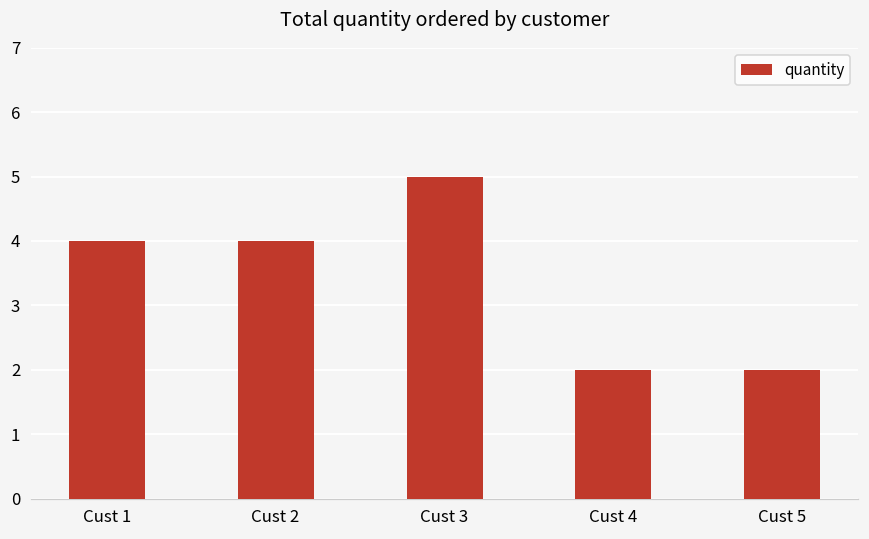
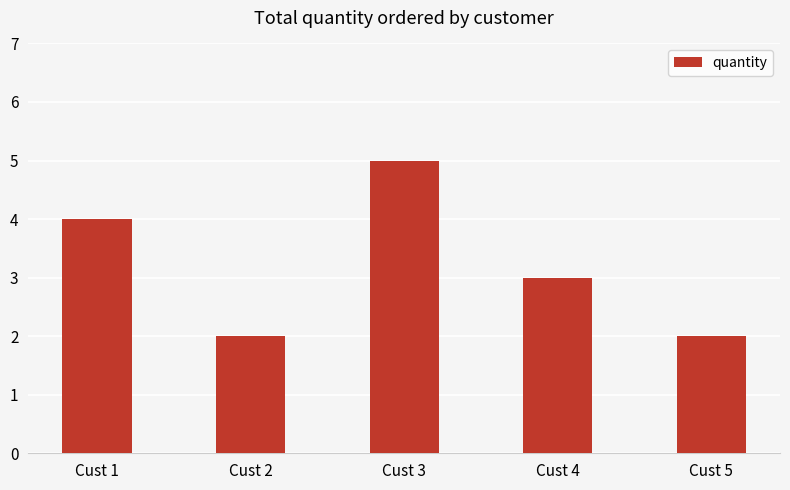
  {
    "Cust 1": 4,
-   "Cust 2": 4,
+   "Cust 2": 2,
    "Cust 3": 5,
-   "Cust 4": 2,
+   "Cust 4": 3,
    "Cust 5": 2
  }
